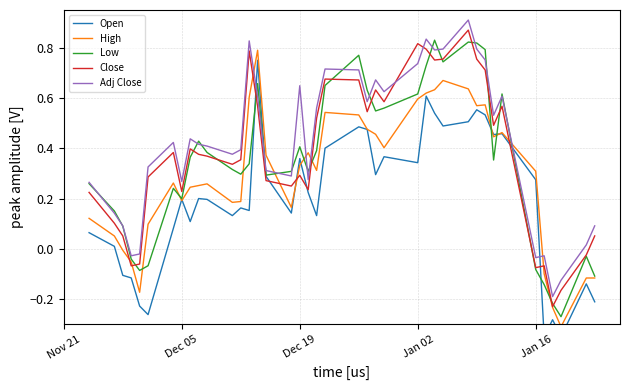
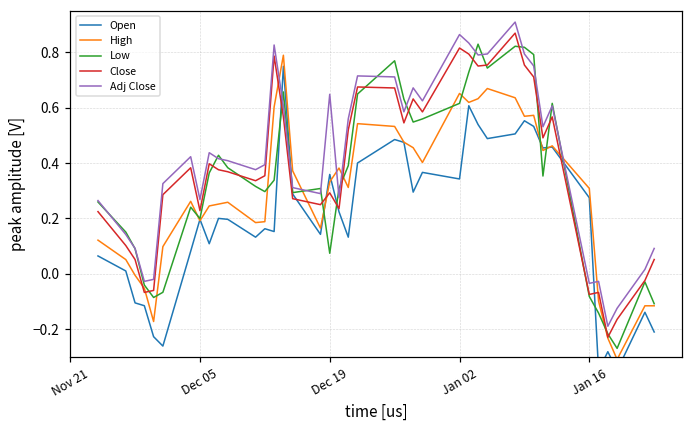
  {
    "Open": {
      "Dec 19": 0.36,
      "Jan 02": 0.34,
      "Jan 16": 0.27
    },
    "High": {
      "Dec 19": 0.33,
-     "Jan 02": 0.60,
+     "Jan 02": 0.65,
      "Jan 16": 0.31
    },
    "Low": {
-     "Dec 19": 0.41,
+     "Dec 19": 0.07,
      "Jan 02": 0.62
    },
    "Close": {
      "Dec 05": 0.23,
      "Dec 19": 0.29,
      "Jan 02": 0.82
    },
    "Adj Close": {
      "Dec 05": 0.27,
      "Dec 19": 0.65,
-     "Jan 02": 0.74,
+     "Jan 02": 0.86,
      "Jan 16": -0.03
    }
  }
